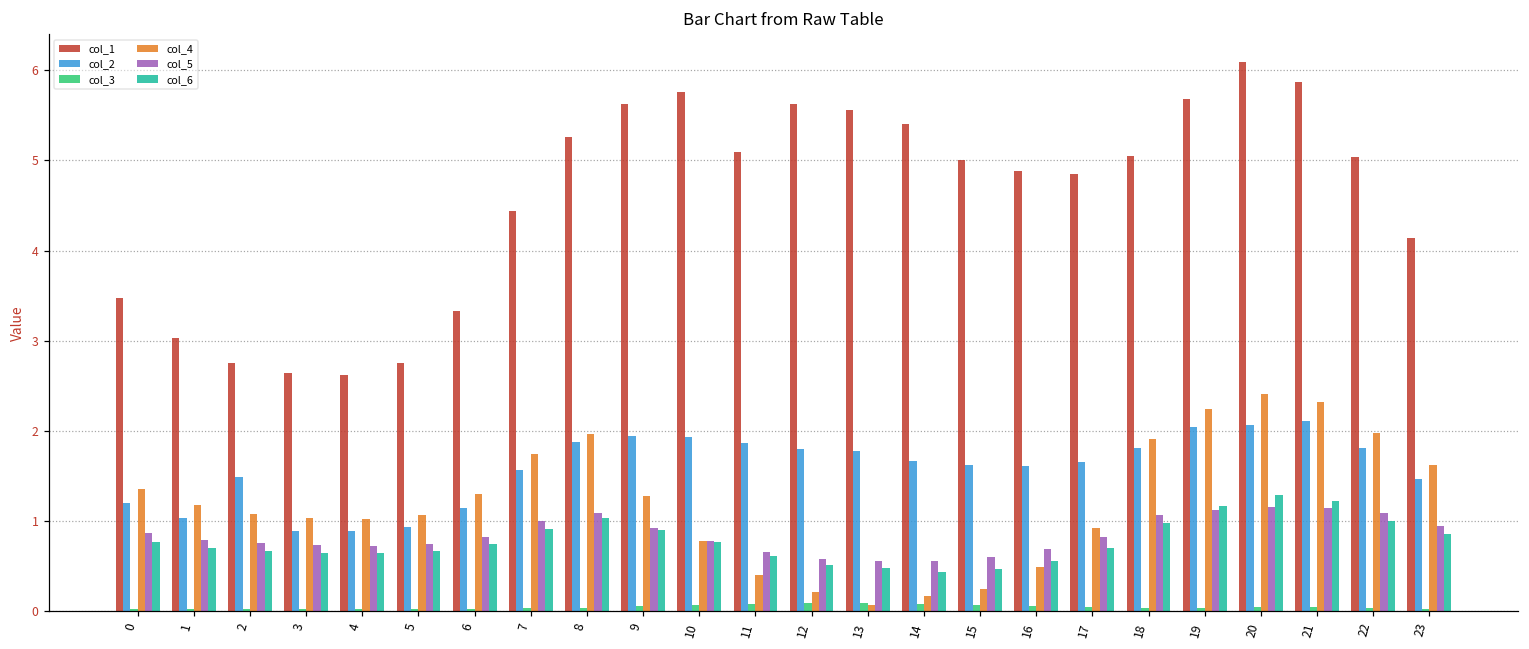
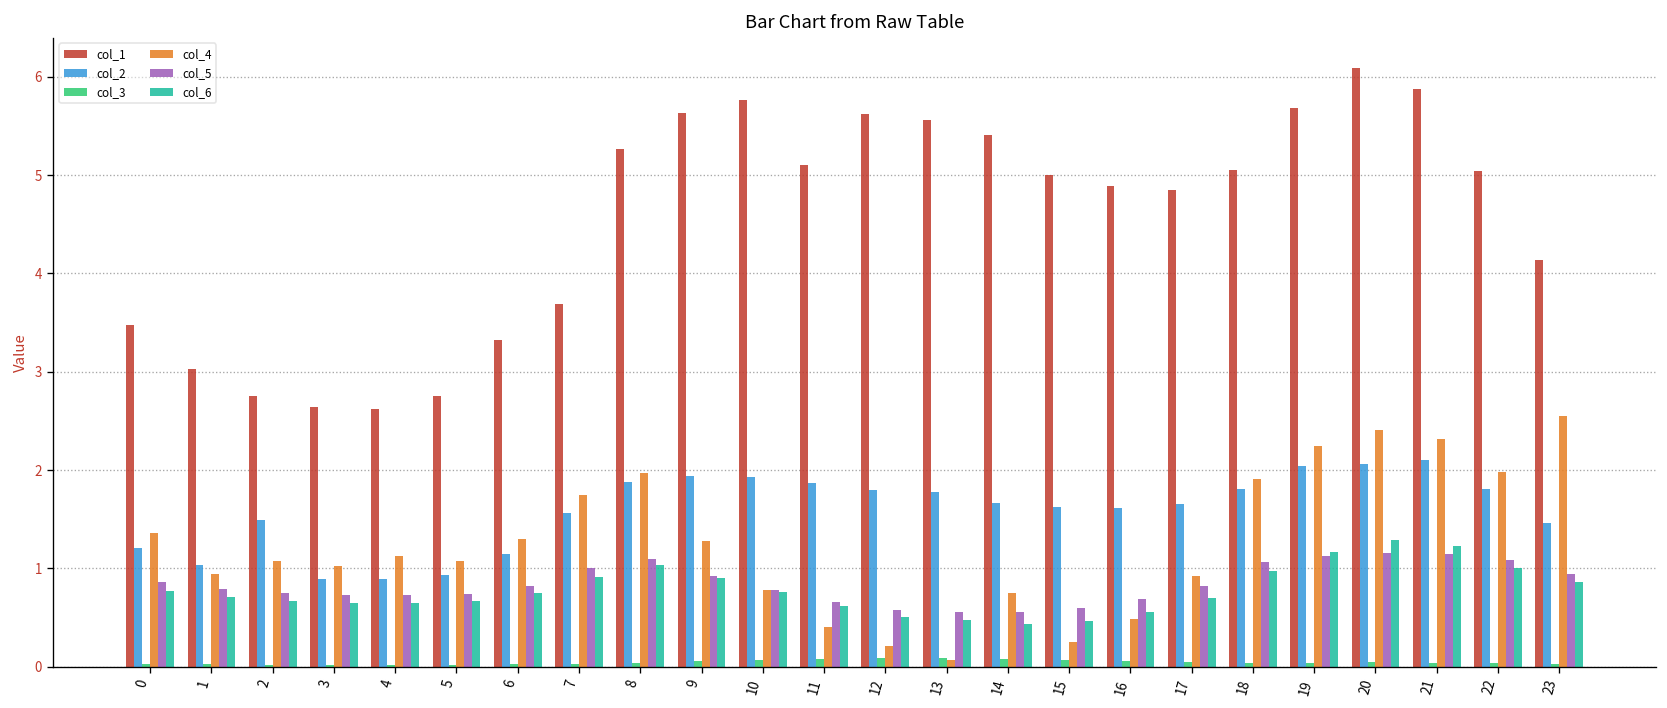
  {
    "col_1": {
      "0": 3.5,
      "1": 3.0,
      "2": 2.8,
      "3": 2.6,
      "4": 2.6,
      "5": 2.8,
      "6": 3.3,
-     "7": 4.4,
+     "7": 3.7,
      "8": 5.3,
      "9": 5.6,
      "10": 5.8,
      "11": 5.1,
      "12": 5.6,
      "13": 5.6,
      "14": 5.4,
      "15": 5.0,
      "16": 4.9,
      "17": 4.8,
      "18": 5.0,
      "19": 5.7,
      "20": 6.1,
      "21": 5.9,
      "22": 5.0,
      "23": 4.1
    },
    "col_2": {
      "0": 1.2,
      "1": 1.0,
      "2": 1.5,
      "3": 0.9,
      "4": 0.9,
      "5": 0.9,
      "6": 1.1,
      "7": 1.6,
      "8": 1.9,
      "9": 1.9,
      "10": 1.9,
      "11": 1.9,
      "12": 1.8,
      "13": 1.8,
      "14": 1.7,
      "15": 1.6,
      "16": 1.6,
      "17": 1.7,
      "18": 1.8,
      "19": 2.0,
      "20": 2.1,
      "21": 2.1,
      "22": 1.8,
      "23": 1.5
    },
    "col_4": {
      "0": 1.4,
-     "1": 1.2,
+     "1": 0.9,
      "2": 1.1,
      "3": 1.0,
-     "4": 1.0,
+     "4": 1.1,
      "5": 1.1,
      "6": 1.3,
      "7": 1.7,
      "8": 2.0,
      "9": 1.3,
      "10": 0.8,
      "11": 0.4,
      "12": 0.2,
      "13": 0.1,
-     "14": 0.2,
+     "14": 0.7,
      "15": 0.3,
      "16": 0.5,
      "17": 0.9,
      "18": 1.9,
      "19": 2.2,
      "20": 2.4,
      "21": 2.3,
      "22": 2.0,
-     "23": 1.6
+     "23": 2.5
    },
    "col_5": {
      "0": 0.9,
      "1": 0.8,
      "2": 0.8,
      "3": 0.7,
      "4": 0.7,
      "5": 0.7,
      "6": 0.8,
      "7": 1.0,
      "8": 1.1,
      "9": 0.9,
      "10": 0.8,
      "11": 0.7,
      "12": 0.6,
      "13": 0.6,
      "14": 0.6,
      "15": 0.6,
      "16": 0.7,
      "17": 0.8,
      "18": 1.1,
      "19": 1.1,
      "20": 1.2,
      "21": 1.1,
      "22": 1.1,
      "23": 0.9
    }
  }
